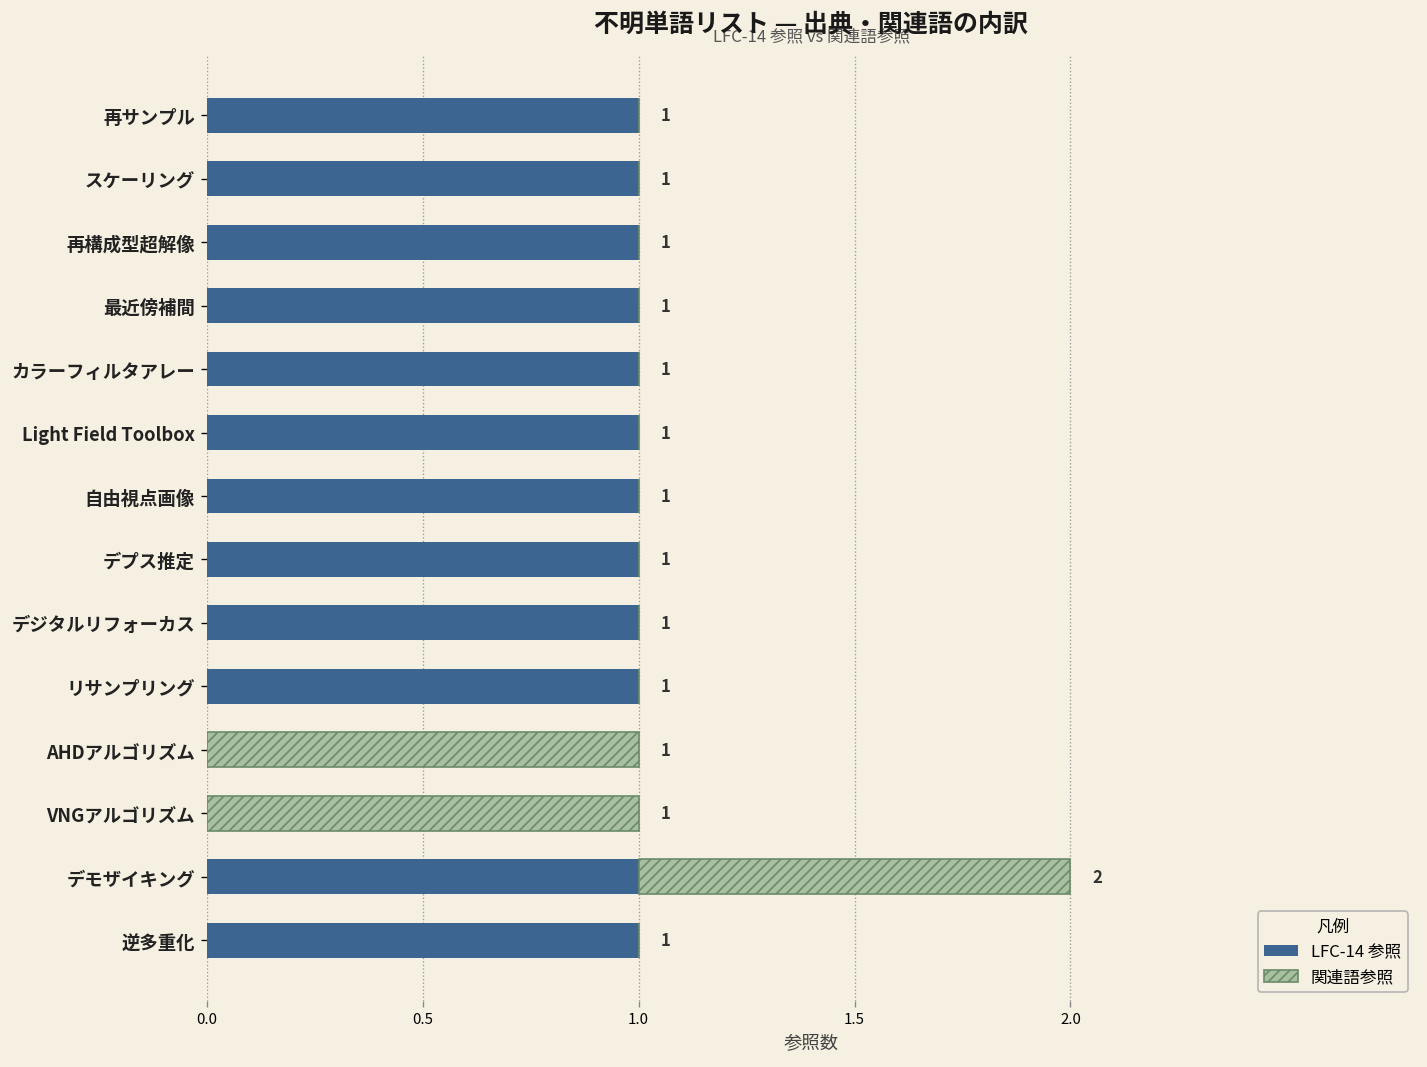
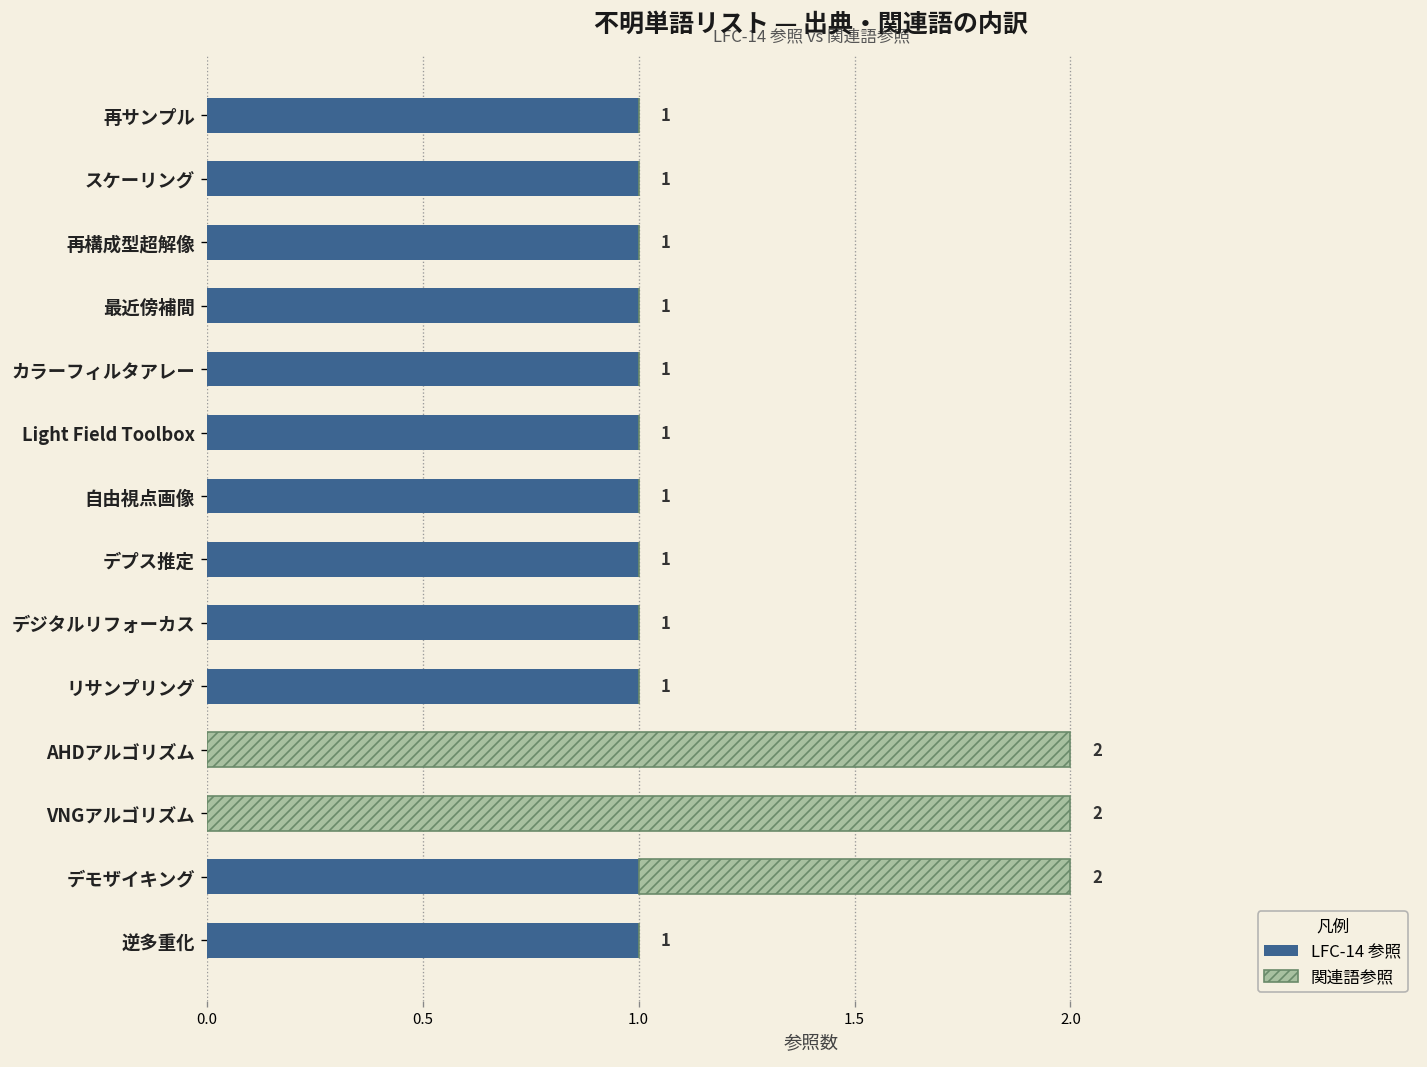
  {
    "LFC-14 参照": {
      "再サンプル": 1,
      "スケーリング": 1,
      "再構成型超解像": 1,
      "最近傍補間": 1,
      "カラーフィルタアレー": 1,
      "Light Field Toolbox": 1,
      "自由視点画像": 1,
      "デプス推定": 1,
      "デジタルリフォーカス": 1,
      "リサンプリング": 1,
      "逆多重化": 1
    },
    "関連語参照": {
-     "AHDアルゴリズム": 1,
-     "VNGアルゴリズム": 1
+     "AHDアルゴリズム": 2,
+     "VNGアルゴリズム": 2
    }
  }
